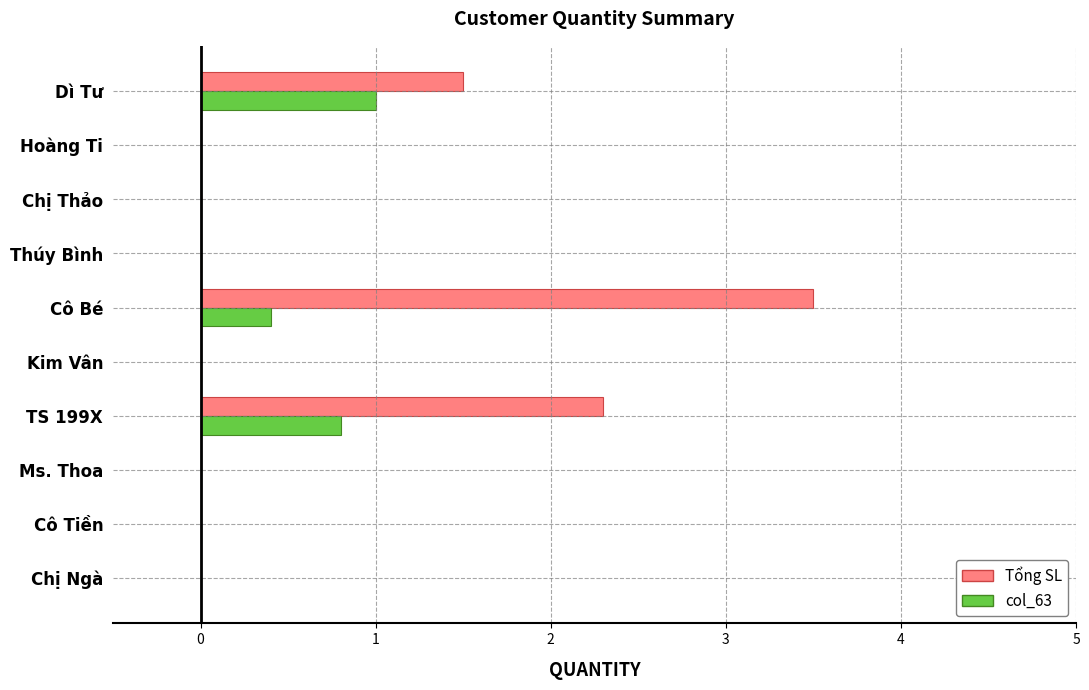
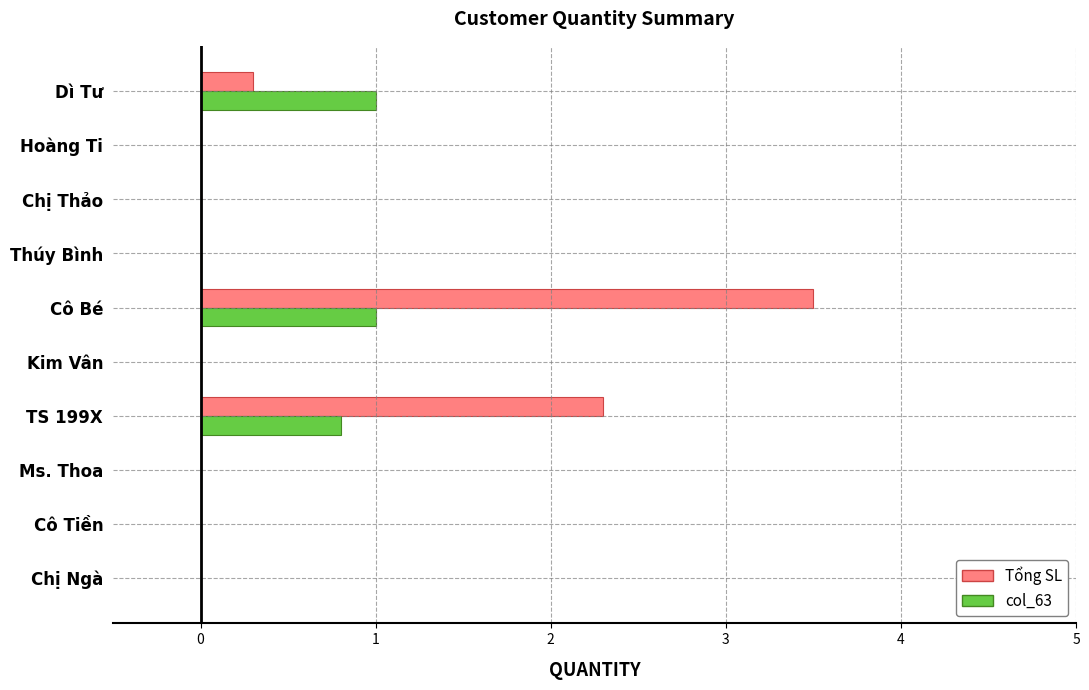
  {
    "Tổng SL": {
-     "Dì Tư": 1.5,
+     "Dì Tư": 0.3,
      "Hoàng Ti": 0.0,
      "Chị Thảo": 0.0,
      "Thúy Bình": 0.0,
      "Cô Bé": 3.5,
      "Kim Vân": 0.0,
      "TS 199X": 2.3,
      "Ms. Thoa": 0.0,
      "Cô Tiền": 0.0,
      "Chị Ngà": 0.0
    },
    "col_63": {
      "Dì Tư": 1.0,
      "Hoàng Ti": 0.0,
      "Chị Thảo": 0.0,
      "Thúy Bình": 0.0,
-     "Cô Bé": 0.4,
+     "Cô Bé": 1.0,
      "Kim Vân": 0.0,
      "TS 199X": 0.8,
      "Ms. Thoa": 0.0,
      "Cô Tiền": 0.0,
      "Chị Ngà": 0.0
    }
  }
